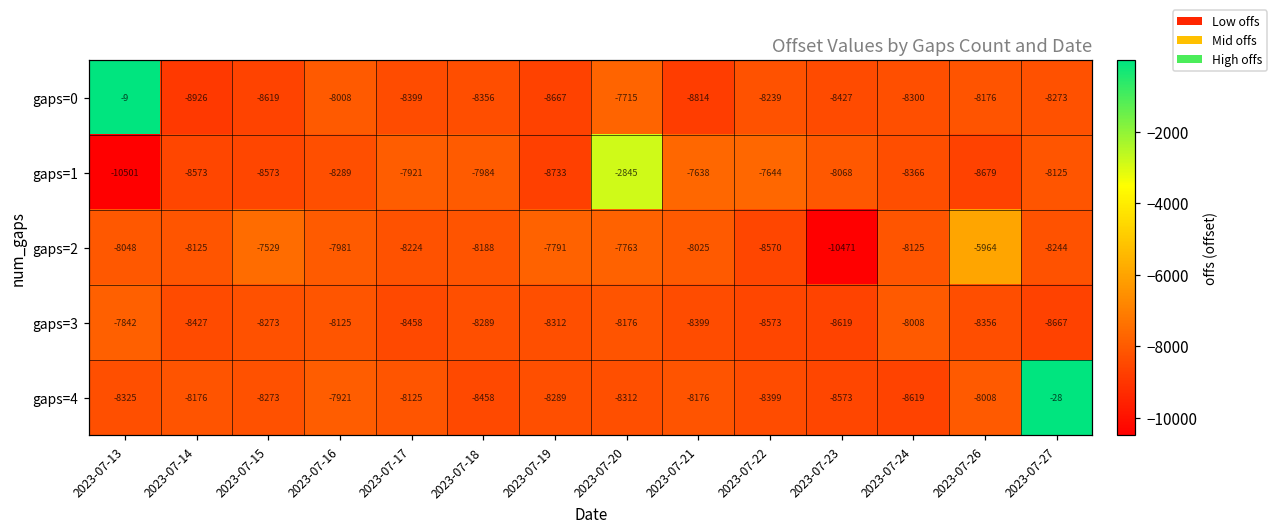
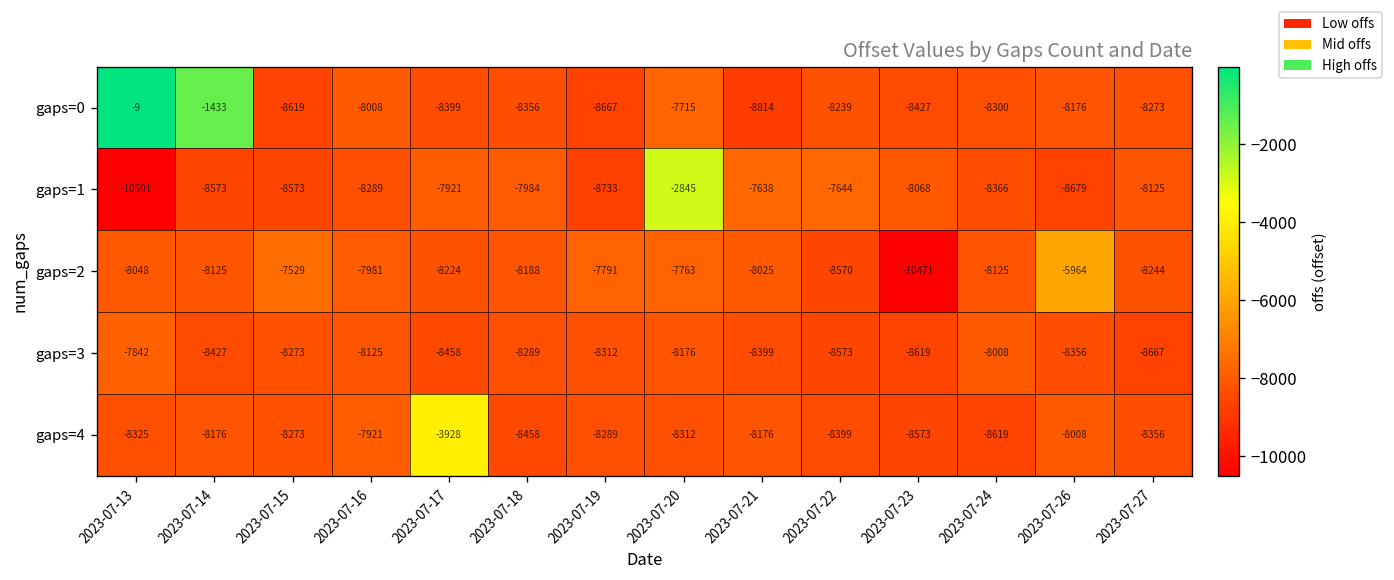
  {
    "gaps=0": {
      "2023-07-13": -9,
-     "2023-07-14": -8926,
+     "2023-07-14": -1433,
      "2023-07-15": -8619,
      "2023-07-16": -8008,
      "2023-07-17": -8399,
      "2023-07-18": -8356,
      "2023-07-19": -8667,
      "2023-07-20": -7715,
      "2023-07-21": -8814,
      "2023-07-22": -8239,
      "2023-07-23": -8427,
      "2023-07-24": -8300,
      "2023-07-26": -8176,
      "2023-07-27": -8273
    },
    "gaps=1": {
      "2023-07-13": -10501,
      "2023-07-14": -8573,
      "2023-07-15": -8573,
      "2023-07-16": -8289,
      "2023-07-17": -7921,
      "2023-07-18": -7984,
      "2023-07-19": -8733,
      "2023-07-20": -2845,
      "2023-07-21": -7638,
      "2023-07-22": -7644,
      "2023-07-23": -8068,
      "2023-07-24": -8366,
      "2023-07-26": -8679,
      "2023-07-27": -8125
    },
    "gaps=2": {
      "2023-07-13": -8048,
      "2023-07-14": -8125,
      "2023-07-15": -7529,
      "2023-07-16": -7981,
      "2023-07-17": -8224,
      "2023-07-18": -8188,
      "2023-07-19": -7791,
      "2023-07-20": -7763,
      "2023-07-21": -8025,
      "2023-07-22": -8570,
      "2023-07-23": -10471,
      "2023-07-24": -8125,
      "2023-07-26": -5964,
      "2023-07-27": -8244
    },
    "gaps=3": {
      "2023-07-13": -7842,
      "2023-07-14": -8427,
      "2023-07-15": -8273,
      "2023-07-16": -8125,
      "2023-07-17": -8458,
      "2023-07-18": -8289,
      "2023-07-19": -8312,
      "2023-07-20": -8176,
      "2023-07-21": -8399,
      "2023-07-22": -8573,
      "2023-07-23": -8619,
      "2023-07-24": -8008,
      "2023-07-26": -8356,
      "2023-07-27": -8667
    },
    "gaps=4": {
      "2023-07-13": -8325,
      "2023-07-14": -8176,
      "2023-07-15": -8273,
      "2023-07-16": -7921,
-     "2023-07-17": -8125,
+     "2023-07-17": -3928,
      "2023-07-18": -8458,
      "2023-07-19": -8289,
      "2023-07-20": -8312,
      "2023-07-21": -8176,
      "2023-07-22": -8399,
      "2023-07-23": -8573,
      "2023-07-24": -8619,
      "2023-07-26": -8008,
-     "2023-07-27": -28
+     "2023-07-27": -8356
    }
  }
